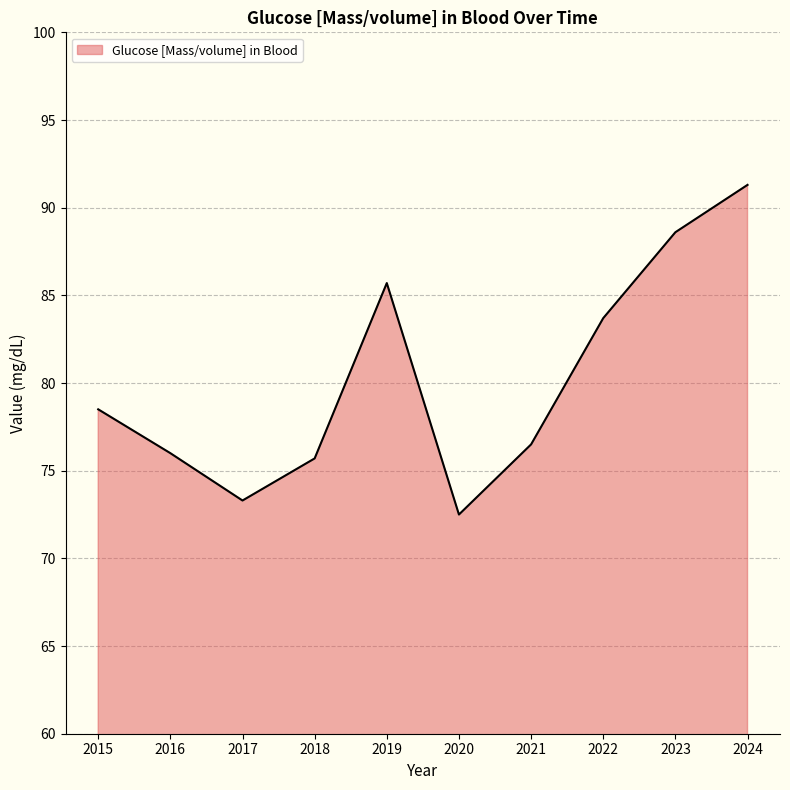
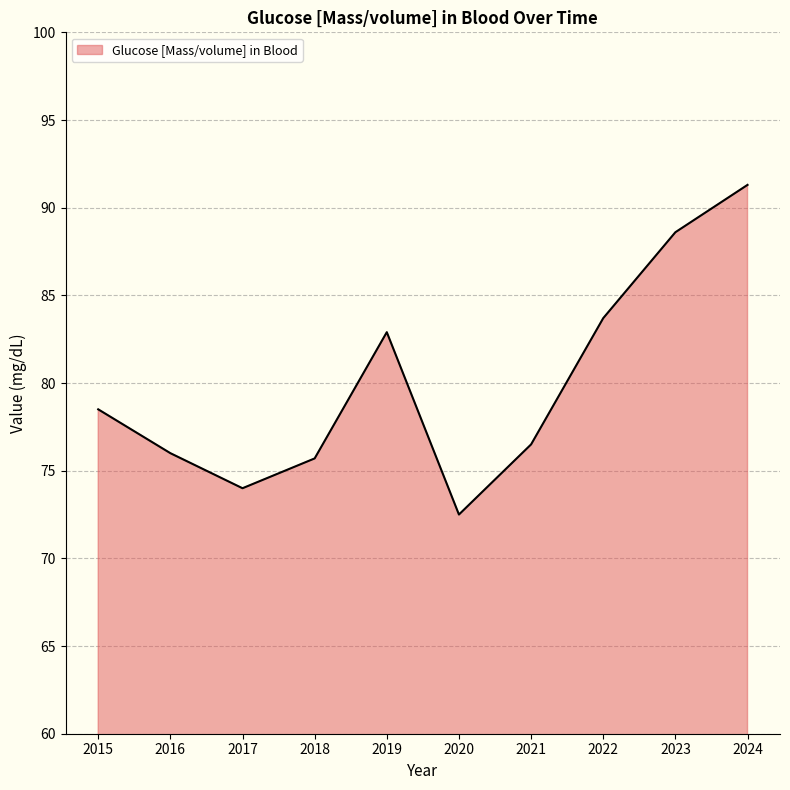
  {
    "2015": 78.5,
    "2016": 76.0,
-   "2017": 73.3,
+   "2017": 74.0,
    "2018": 75.7,
-   "2019": 85.7,
+   "2019": 82.9,
    "2020": 72.5,
    "2021": 76.5,
    "2022": 83.7,
    "2023": 88.6,
    "2024": 91.3
  }
